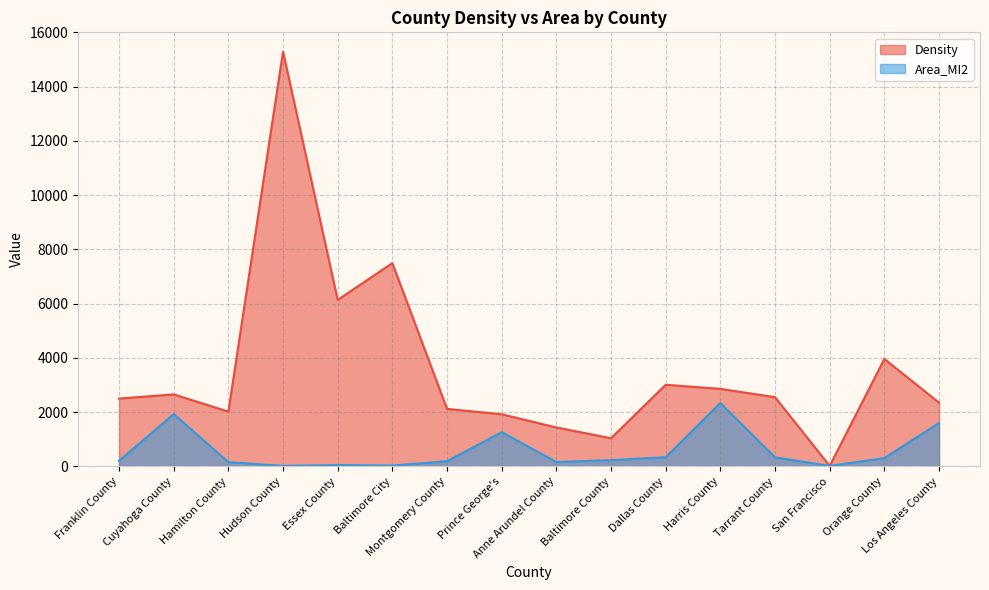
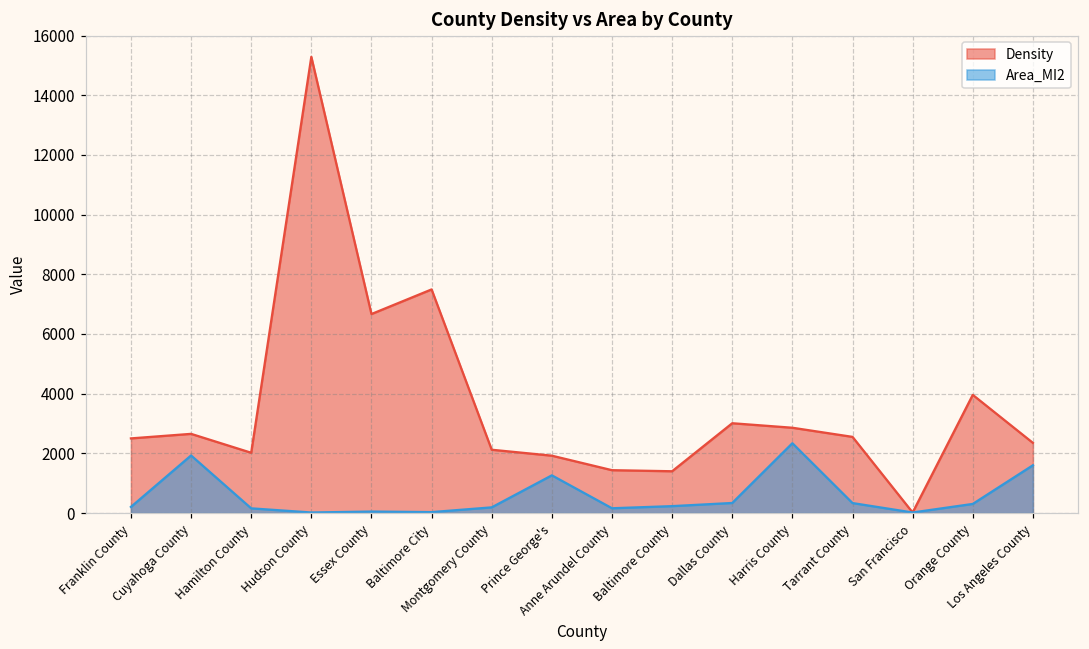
  {
    "Density": {
      "Franklin County": 2500,
      "Cuyahoga County": 2700,
      "Hamilton County": 2000,
      "Hudson County": 15300,
-     "Essex County": 6100,
+     "Essex County": 6700,
      "Baltimore City": 7500,
      "Montgomery County": 2100,
      "Prince George's": 1900,
      "Anne Arundel County": 1400,
-     "Baltimore County": 1000,
+     "Baltimore County": 1400,
      "Dallas County": 3000,
      "Harris County": 2900,
      "Tarrant County": 2600,
      "Orange County": 4000,
      "Los Angeles County": 2400
    },
    "Area_MI2": {
      "Franklin County": 200,
      "Cuyahoga County": 1900,
      "Hamilton County": 200,
      "Hudson County": 0,
      "Essex County": 0,
      "Baltimore City": 0,
      "Montgomery County": 200,
      "Prince George's": 1300,
      "Anne Arundel County": 200,
      "Baltimore County": 200,
      "Dallas County": 300,
      "Harris County": 2300,
      "Tarrant County": 300,
      "Orange County": 300,
      "Los Angeles County": 1600
    }
  }
